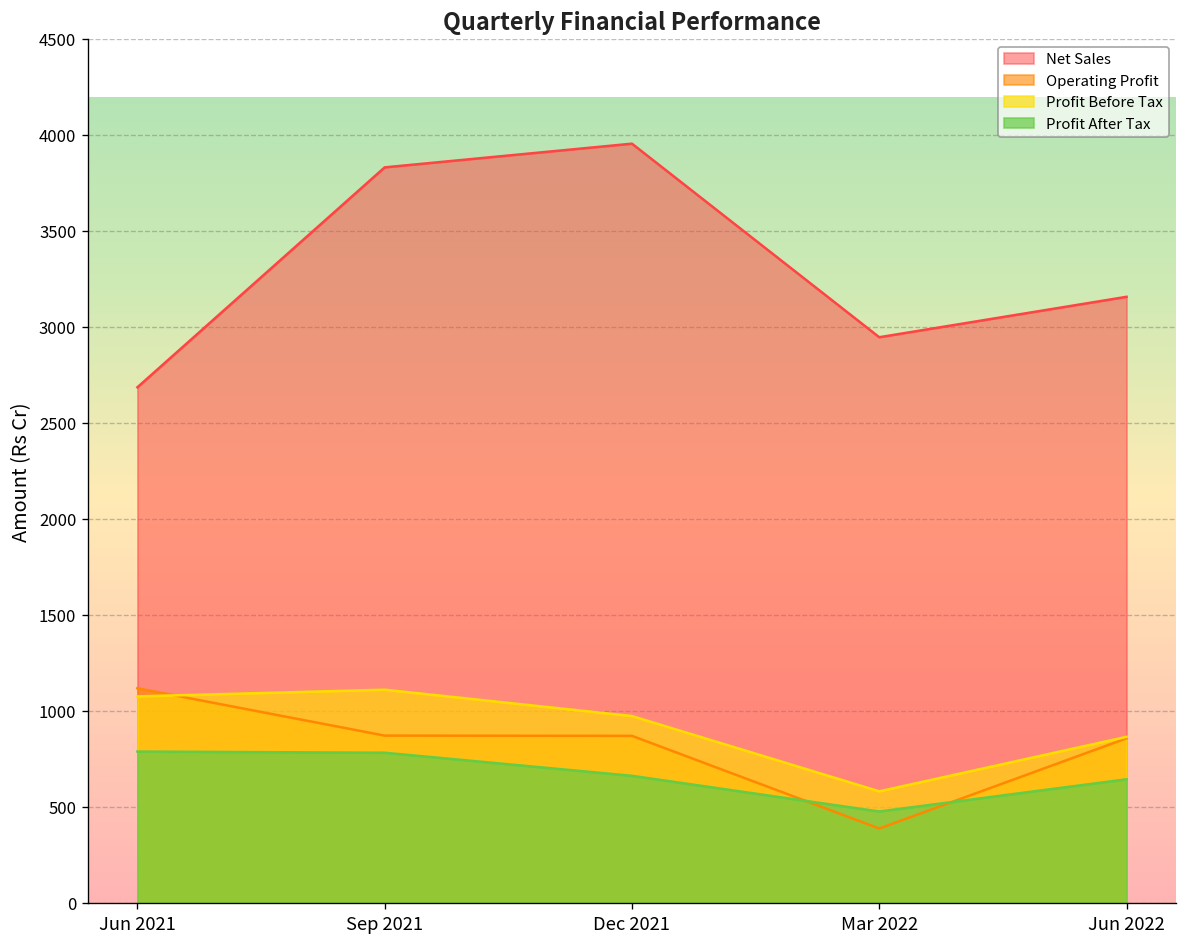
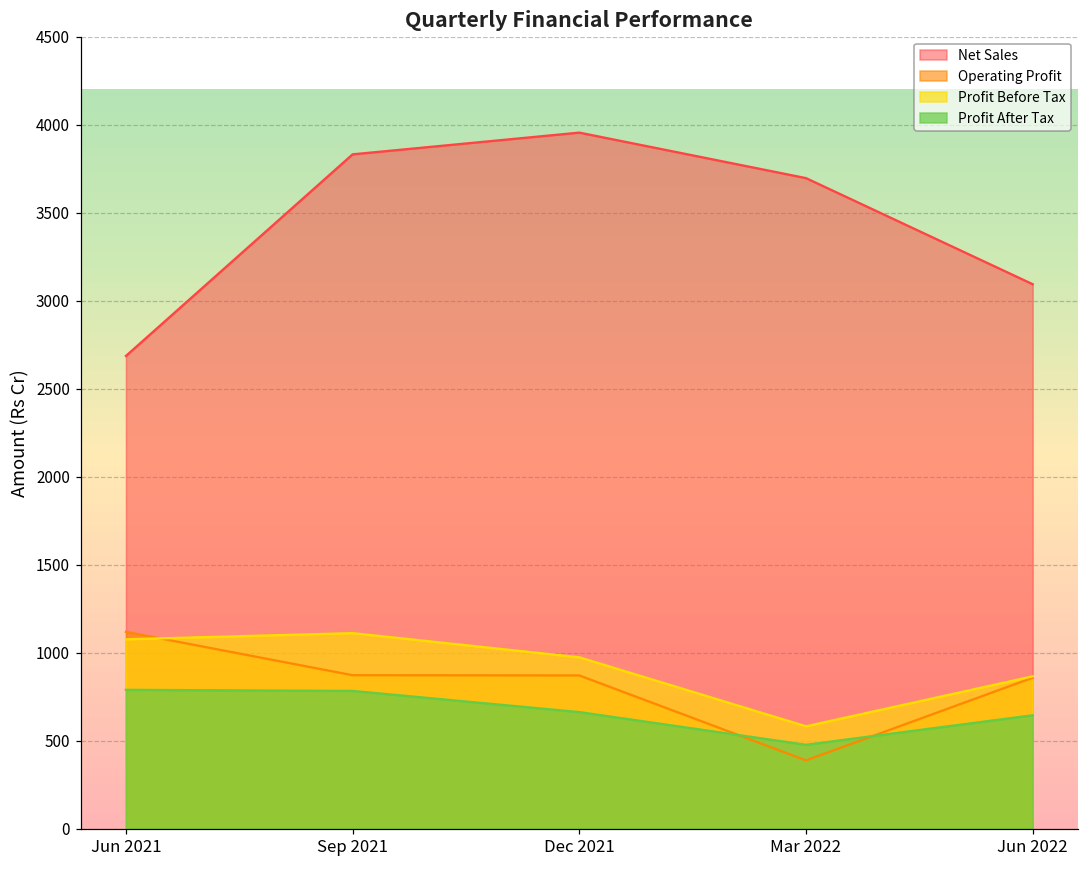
  {
    "Net Sales": {
      "Jun 2021": 2690,
      "Sep 2021": 3830,
      "Dec 2021": 3950,
-     "Mar 2022": 2950,
-     "Jun 2022": 3160
+     "Mar 2022": 3700,
+     "Jun 2022": 3090
    },
    "Operating Profit": {
      "Jun 2021": 1120,
      "Sep 2021": 870,
      "Dec 2021": 870,
      "Mar 2022": 390
    },
    "Profit Before Tax": {
      "Jun 2021": 1080,
      "Sep 2021": 1110,
      "Dec 2021": 970,
      "Mar 2022": 580
    },
    "Profit After Tax": {
      "Jun 2021": 790,
      "Sep 2021": 780,
      "Dec 2021": 660,
      "Mar 2022": 480,
      "Jun 2022": 640
    }
  }
